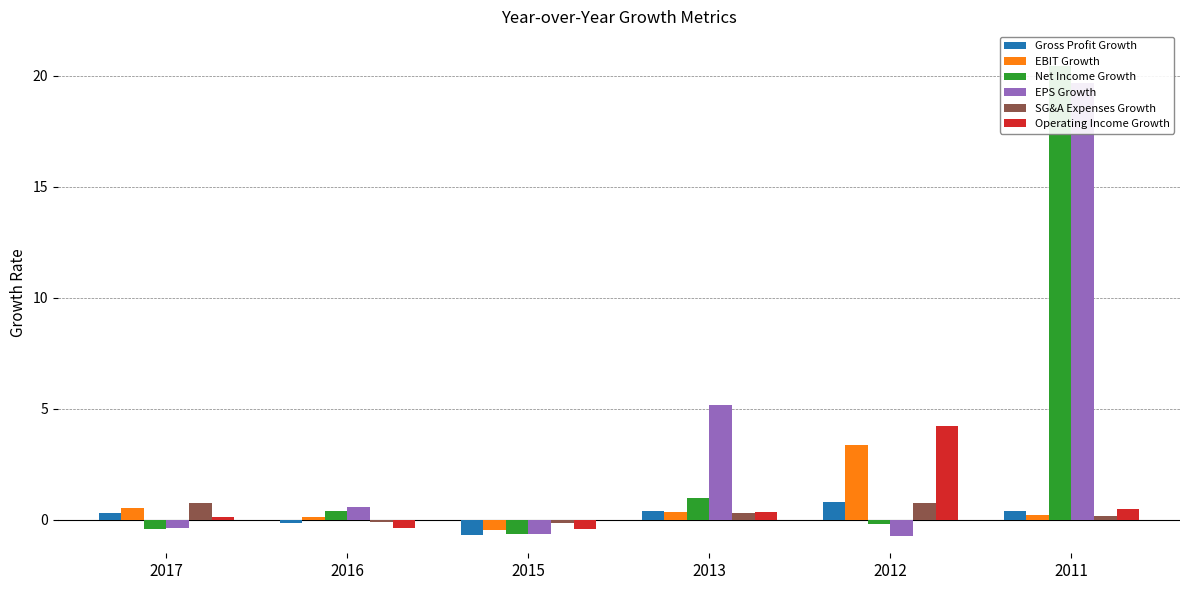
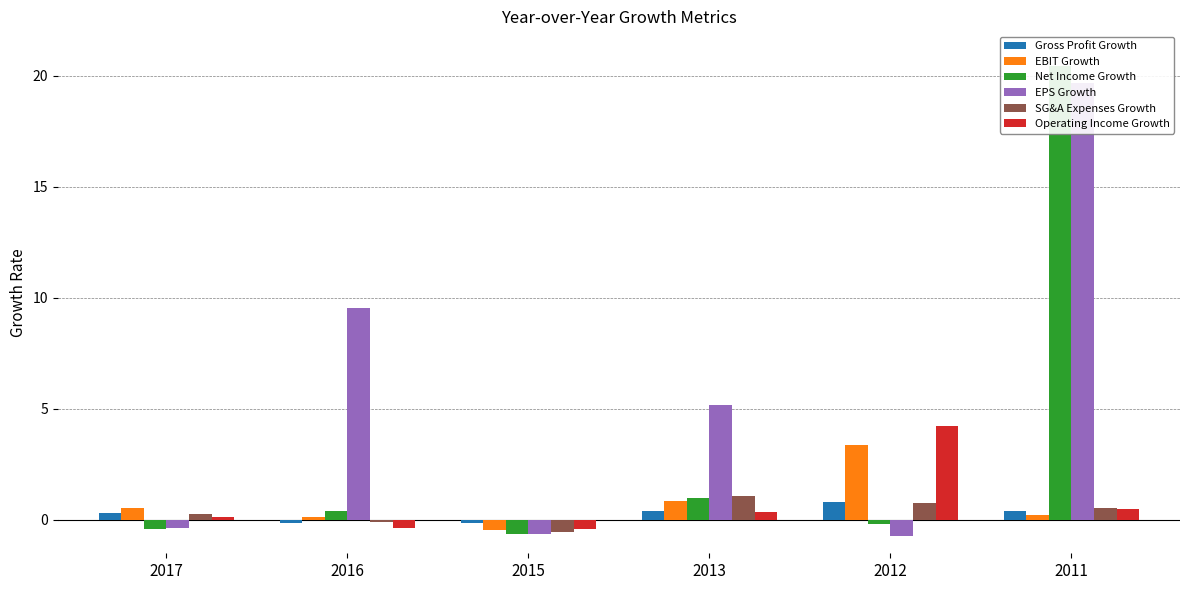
  {
    "Gross Profit Growth": {
      "2017": 0.3,
      "2016": -0.2,
-     "2015": -0.7,
+     "2015": -0.2,
      "2013": 0.4,
      "2012": 0.8,
      "2011": 0.4
    },
    "EBIT Growth": {
      "2017": 0.5,
      "2016": 0.1,
      "2015": -0.5,
-     "2013": 0.4,
+     "2013": 0.8,
      "2012": 3.4,
      "2011": 0.2
    },
    "Net Income Growth": {
      "2017": -0.4,
      "2016": 0.4,
      "2015": -0.6,
      "2013": 1.0,
      "2012": -0.2
    },
    "EPS Growth": {
      "2017": -0.4,
-     "2016": 0.6,
+     "2016": 9.6,
      "2015": -0.6,
      "2013": 5.2,
      "2012": -0.7
    },
    "SG&A Expenses Growth": {
-     "2017": 0.8,
-     "2015": -0.1,
-     "2013": 0.3,
+     "2017": 0.3,
+     "2015": -0.5,
+     "2013": 1.1,
      "2012": 0.7,
-     "2011": 0.2
+     "2011": 0.6
    },
    "Operating Income Growth": {
      "2017": 0.1,
      "2016": -0.4,
      "2015": -0.4,
      "2013": 0.3,
      "2012": 4.2,
      "2011": 0.5
    }
  }
